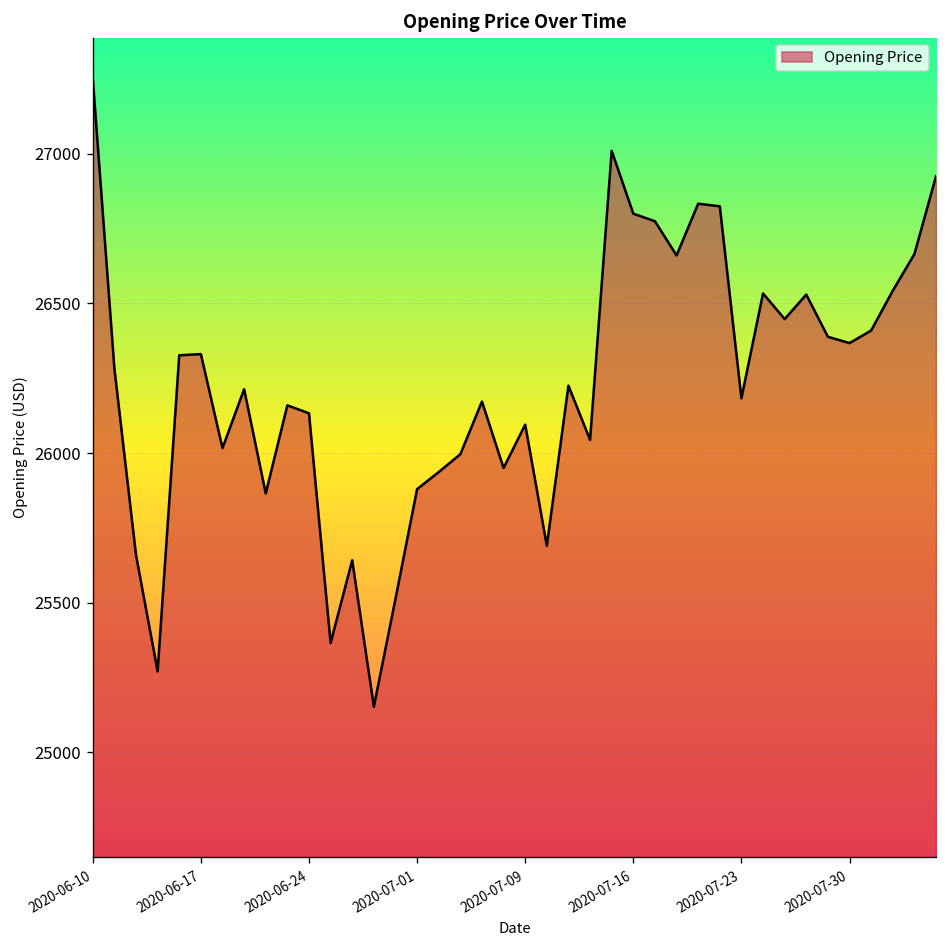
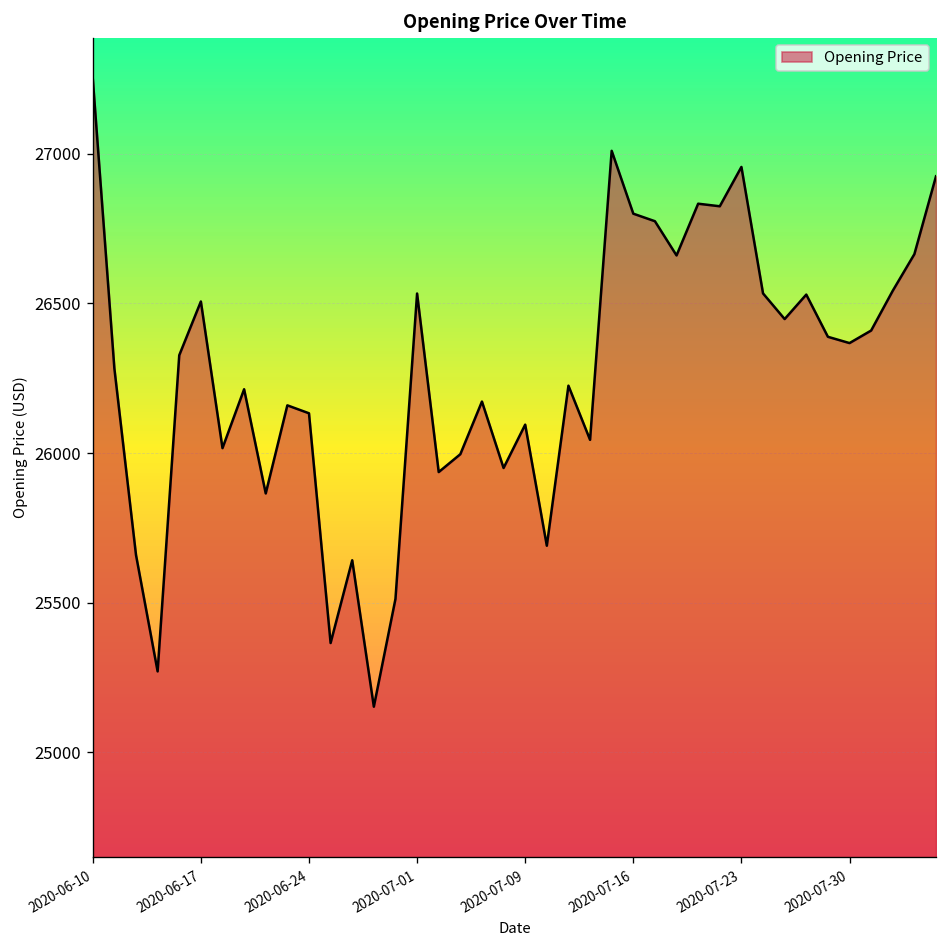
  {
    "2020-06-10": 27250,
-   "2020-06-17": 26330,
+   "2020-06-17": 26510,
    "2020-06-24": 26130,
-   "2020-07-01": 25880,
+   "2020-07-01": 26530,
    "2020-07-09": 26090,
    "2020-07-16": 26800,
-   "2020-07-23": 26180,
+   "2020-07-23": 26960,
    "2020-07-30": 26370
  }
